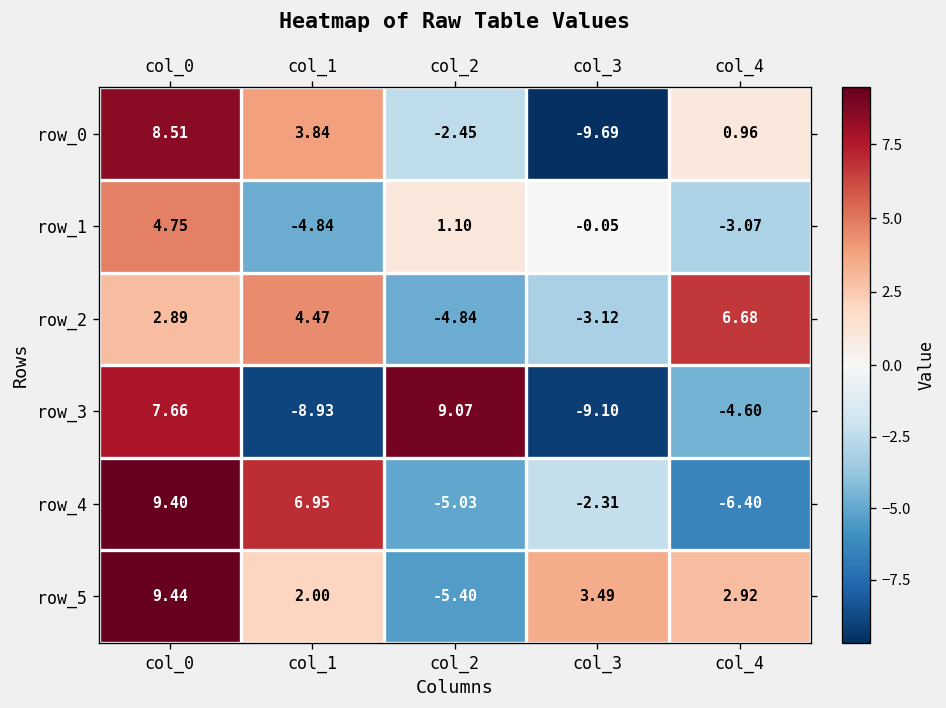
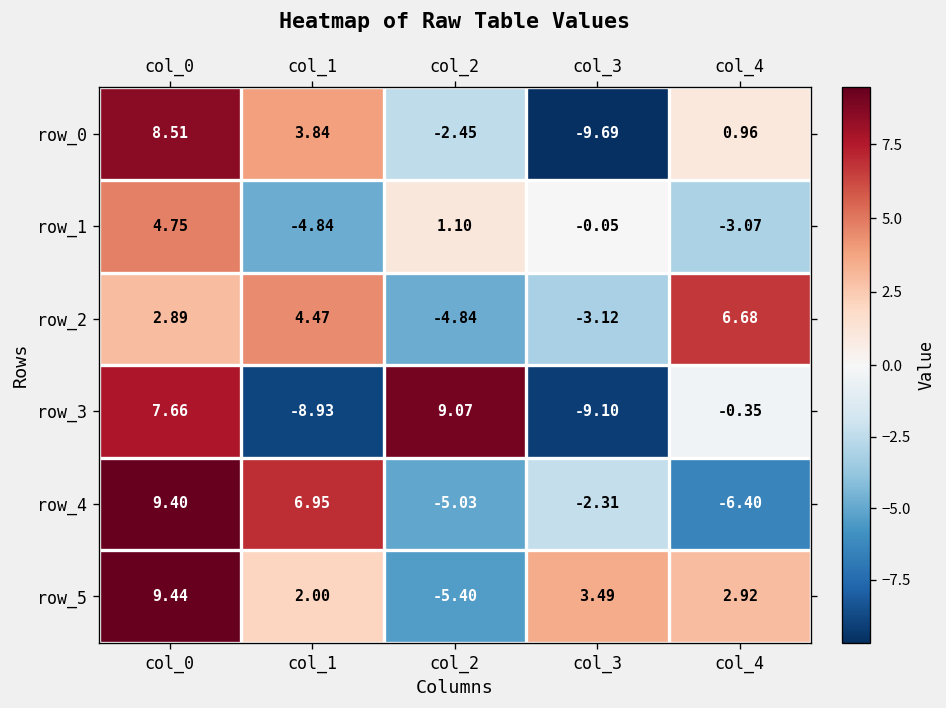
  {
    "row_0": {
      "col_0": 8.51,
      "col_1": 3.84,
      "col_2": -2.45,
      "col_3": -9.69,
      "col_4": 0.96
    },
    "row_1": {
      "col_0": 4.75,
      "col_1": -4.84,
      "col_2": 1.10,
      "col_3": -0.05,
      "col_4": -3.07
    },
    "row_2": {
      "col_0": 2.89,
      "col_1": 4.47,
      "col_2": -4.84,
      "col_3": -3.12,
      "col_4": 6.68
    },
    "row_3": {
      "col_0": 7.66,
      "col_1": -8.93,
      "col_2": 9.07,
      "col_3": -9.10,
-     "col_4": -4.60
+     "col_4": -0.35
    },
    "row_4": {
      "col_0": 9.40,
      "col_1": 6.95,
      "col_2": -5.03,
      "col_3": -2.31,
      "col_4": -6.40
    },
    "row_5": {
      "col_0": 9.44,
      "col_1": 2.00,
      "col_2": -5.40,
      "col_3": 3.49,
      "col_4": 2.92
    }
  }
